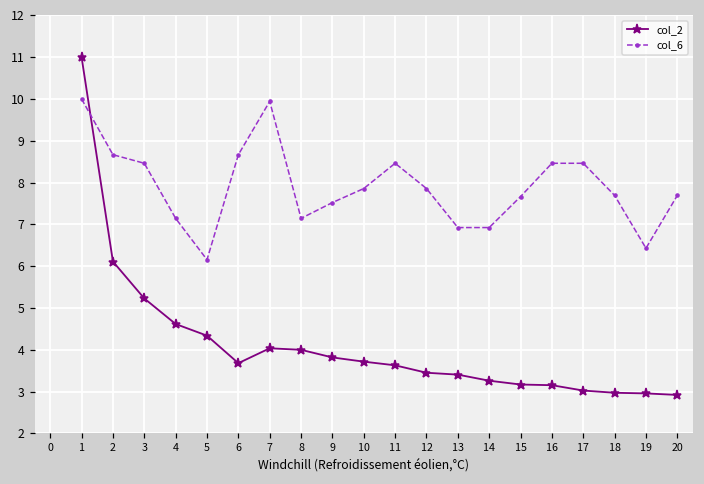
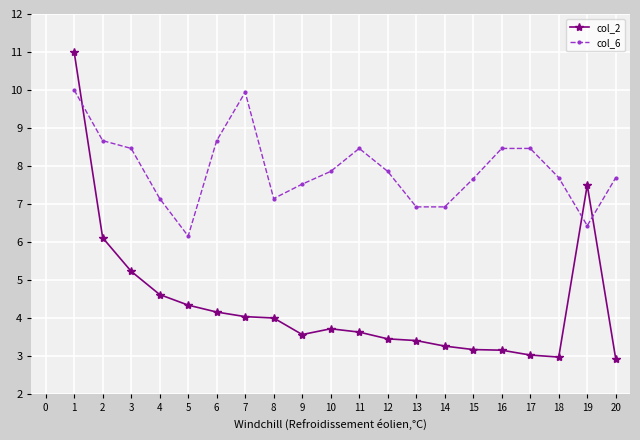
  {
    "col_2": {
      "1": 11.0,
      "2": 6.1,
      "3": 5.2,
      "4": 4.6,
      "5": 4.3,
-     "6": 3.7,
+     "6": 4.2,
      "7": 4.0,
      "8": 4.0,
-     "9": 3.8,
+     "9": 3.6,
      "10": 3.7,
      "11": 3.6,
      "12": 3.4,
      "13": 3.4,
      "14": 3.3,
      "15": 3.2,
      "16": 3.2,
      "17": 3.0,
      "18": 3.0,
-     "19": 3.0,
+     "19": 7.5,
      "20": 2.9
    },
    "col_6": {
      "1": 10.0,
      "2": 8.7,
      "3": 8.5,
      "4": 7.1,
      "5": 6.2,
      "6": 8.7,
      "7": 9.9,
      "8": 7.1,
      "9": 7.5,
      "10": 7.9,
      "11": 8.5,
      "12": 7.9,
      "13": 6.9,
      "14": 6.9,
      "15": 7.7,
      "16": 8.5,
      "17": 8.5,
      "18": 7.7,
      "19": 6.4,
      "20": 7.7
    }
  }
